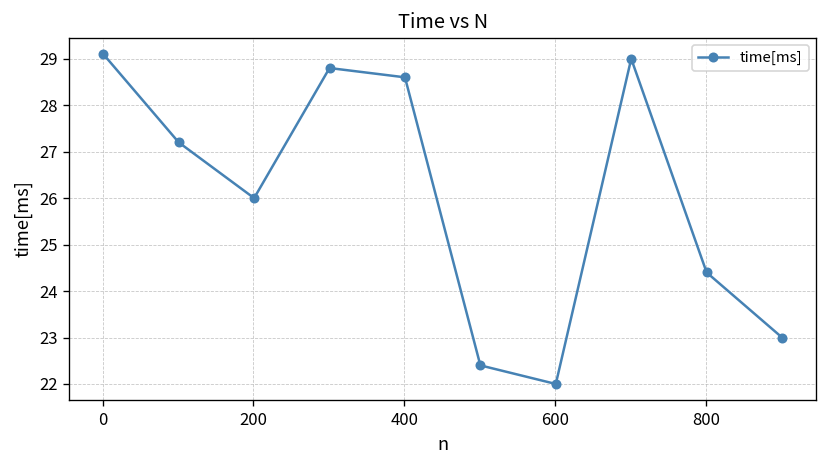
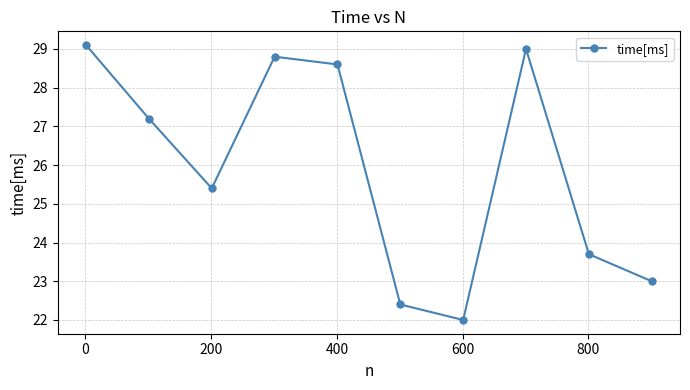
  {
    "0": 29.1,
-   "200": 26.0,
+   "200": 25.4,
    "400": 28.6,
    "600": 22.0,
-   "800": 24.4
+   "800": 23.7
  }
